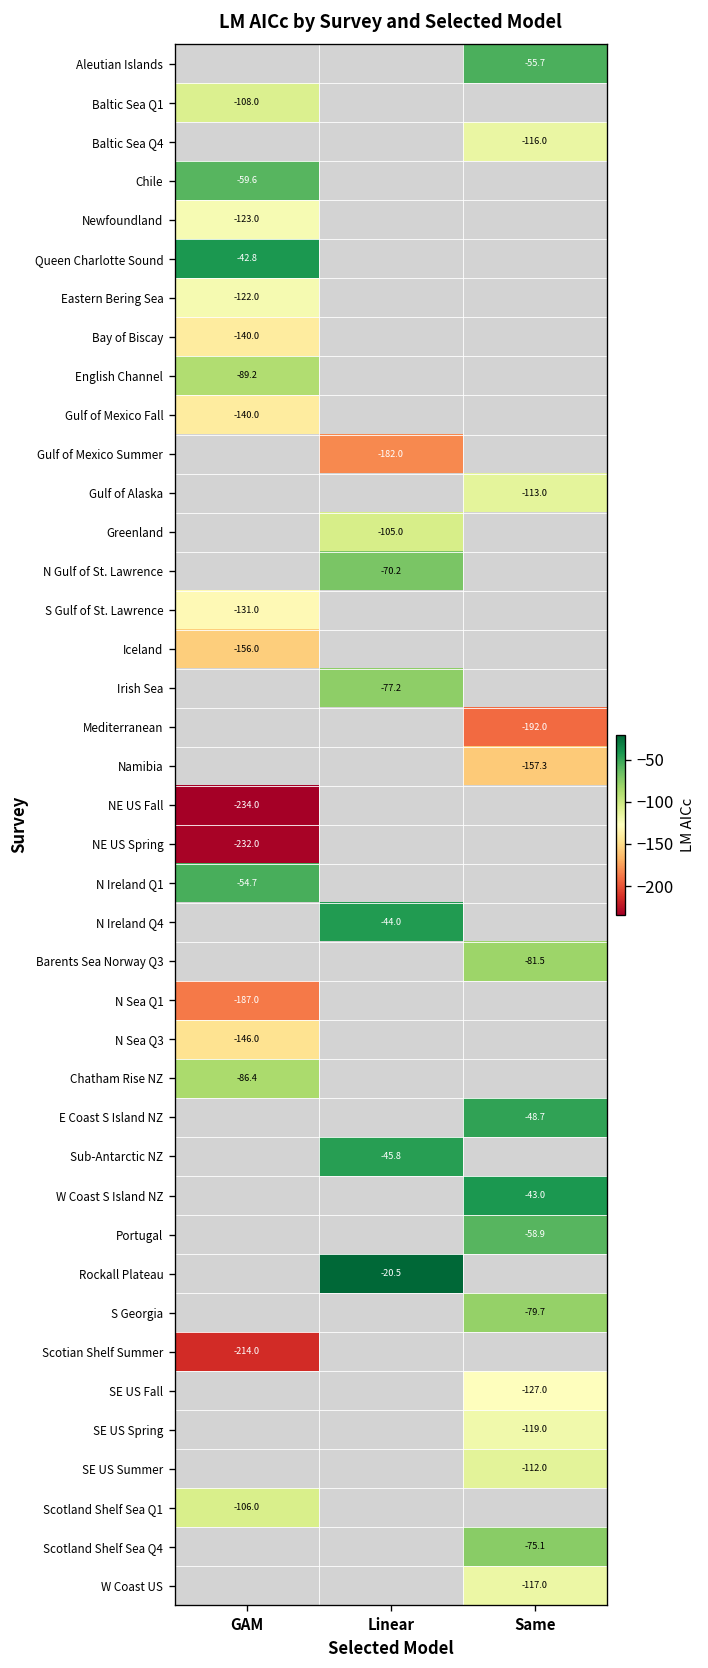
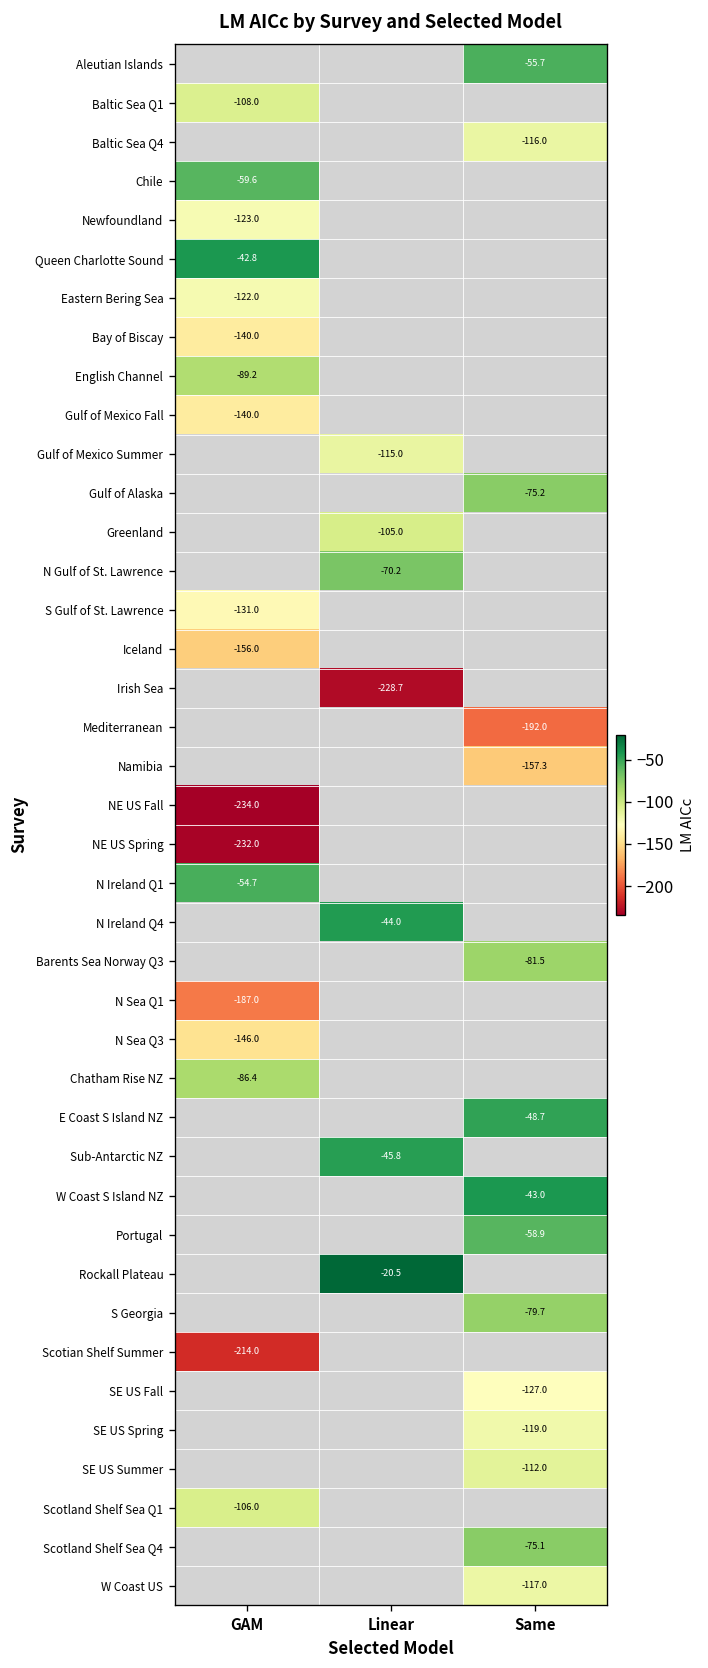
  {
    "Aleutian Islands": {
      "Same": -55.7
    },
    "Baltic Sea Q1": {
      "GAM": -108.0
    },
    "Baltic Sea Q4": {
      "Same": -116.0
    },
    "Chile": {
      "GAM": -59.6
    },
    "Newfoundland": {
      "GAM": -123.0
    },
    "Queen Charlotte Sound": {
      "GAM": -42.8
    },
    "Eastern Bering Sea": {
      "GAM": -122.0
    },
    "Bay of Biscay": {
      "GAM": -140.0
    },
    "English Channel": {
      "GAM": -89.2
    },
    "Gulf of Mexico Fall": {
      "GAM": -140.0
    },
    "Gulf of Mexico Summer": {
-     "Linear": -182.0
+     "Linear": -115.0
    },
    "Gulf of Alaska": {
-     "Same": -113.0
+     "Same": -75.2
    },
    "Greenland": {
      "Linear": -105.0
    },
    "N Gulf of St. Lawrence": {
      "Linear": -70.2
    },
    "S Gulf of St. Lawrence": {
      "GAM": -131.0
    },
    "Iceland": {
      "GAM": -156.0
    },
    "Irish Sea": {
-     "Linear": -77.2
+     "Linear": -228.7
    },
    "Mediterranean": {
      "Same": -192.0
    },
    "Namibia": {
      "Same": -157.3
    },
    "NE US Fall": {
      "GAM": -234.0
    },
    "NE US Spring": {
      "GAM": -232.0
    },
    "N Ireland Q1": {
      "GAM": -54.7
    },
    "N Ireland Q4": {
      "Linear": -44.0
    },
    "Barents Sea Norway Q3": {
      "Same": -81.5
    },
    "N Sea Q1": {
      "GAM": -187.0
    },
    "N Sea Q3": {
      "GAM": -146.0
    },
    "Chatham Rise NZ": {
      "GAM": -86.4
    },
    "E Coast S Island NZ": {
      "Same": -48.7
    },
    "Sub-Antarctic NZ": {
      "Linear": -45.8
    },
    "W Coast S Island NZ": {
      "Same": -43.0
    },
    "Portugal": {
      "Same": -58.9
    },
    "Rockall Plateau": {
      "Linear": -20.5
    },
    "S Georgia": {
      "Same": -79.7
    },
    "Scotian Shelf Summer": {
      "GAM": -214.0
    },
    "SE US Fall": {
      "Same": -127.0
    },
    "SE US Spring": {
      "Same": -119.0
    },
    "SE US Summer": {
      "Same": -112.0
    },
    "Scotland Shelf Sea Q1": {
      "GAM": -106.0
    },
    "Scotland Shelf Sea Q4": {
      "Same": -75.1
    },
    "W Coast US": {
      "Same": -117.0
    }
  }
